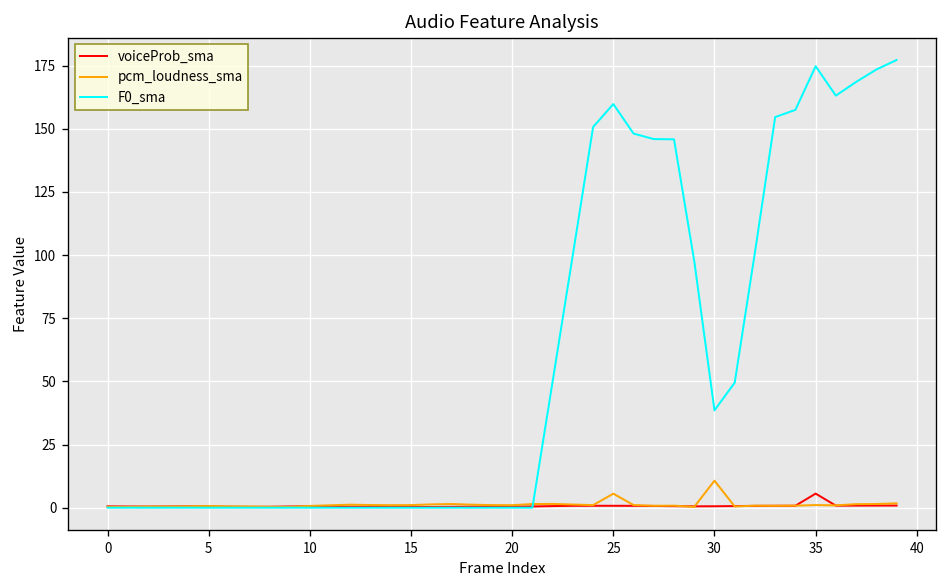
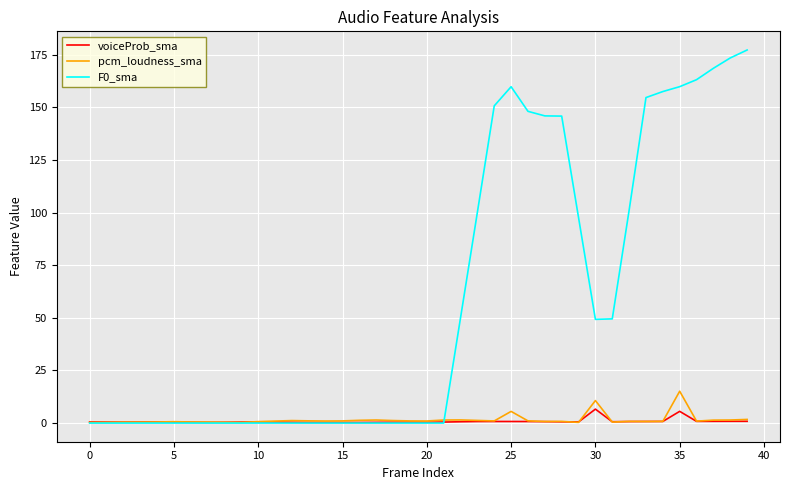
  {
    "voiceProb_sma": {
      "25": 1,
-     "30": 1,
+     "30": 7,
      "35": 6
    },
    "pcm_loudness_sma": {
      "25": 6,
      "30": 11,
-     "35": 1
+     "35": 15
    },
    "F0_sma": {
      "25": 160,
-     "30": 39,
-     "35": 175
+     "30": 49,
+     "35": 160
    }
  }
